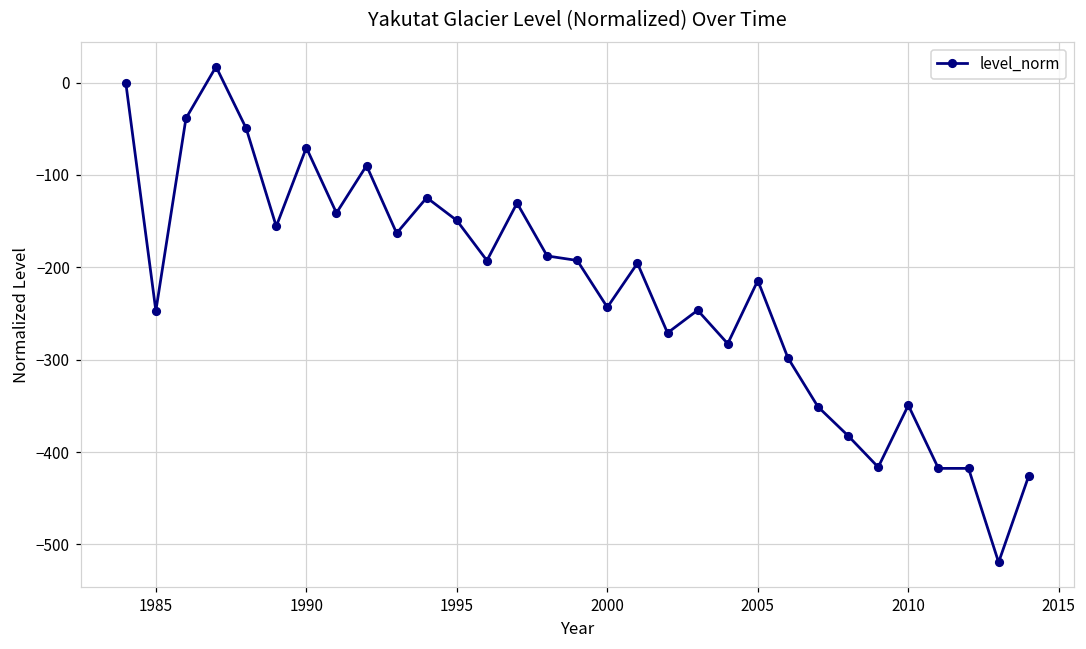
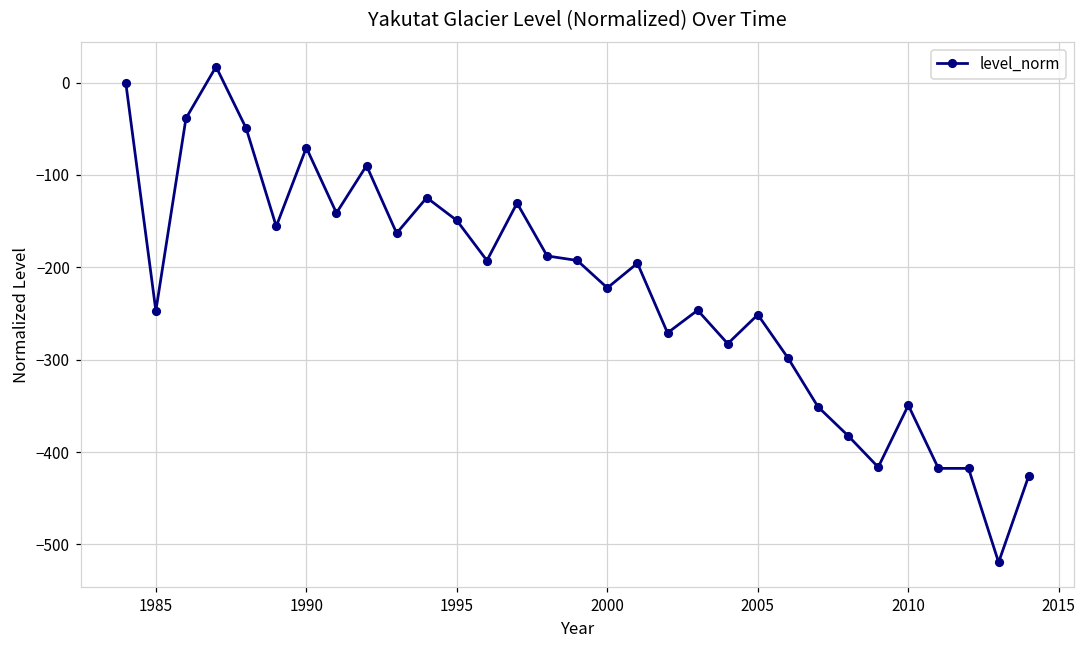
  {
    "1985": -250,
    "1990": -70,
    "1995": -150,
-   "2000": -240,
-   "2005": -210,
+   "2000": -220,
+   "2005": -250,
    "2010": -350
  }
